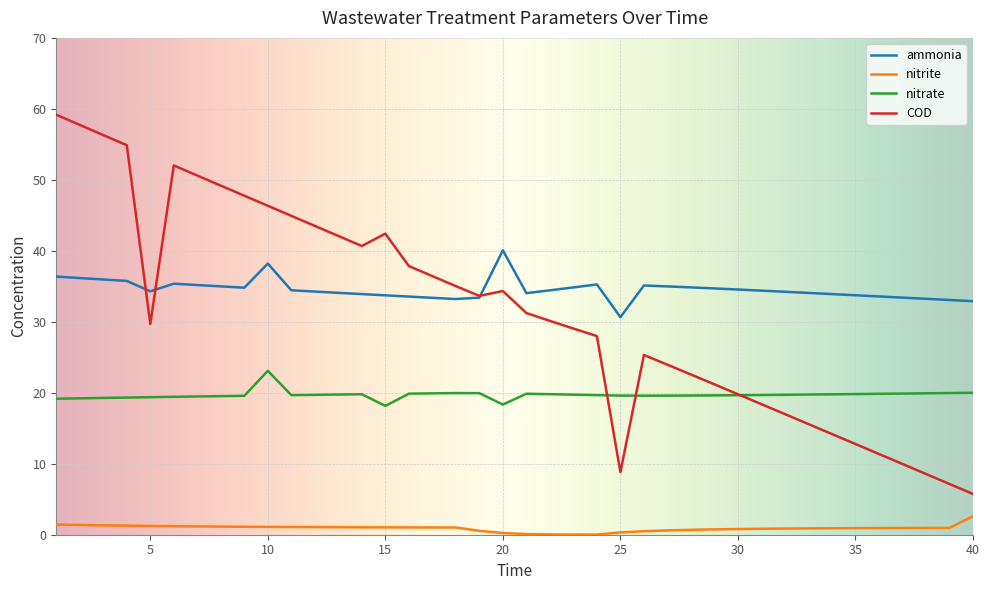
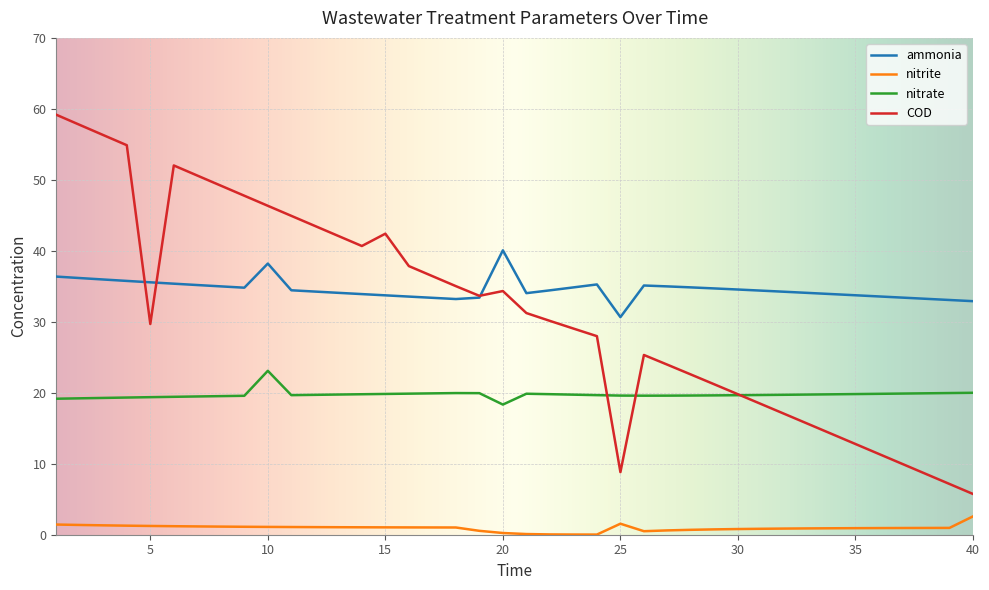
  {
    "ammonia": {
-     "5": 34,
+     "5": 36,
      "10": 38,
      "15": 34,
      "20": 40,
      "25": 31,
      "30": 35,
      "35": 34,
      "40": 33
    },
    "nitrite": {
      "5": 1,
      "10": 1,
      "15": 1,
      "20": 0,
-     "25": 0,
+     "25": 2,
      "30": 1,
      "35": 1,
      "40": 3
    },
    "nitrate": {
      "5": 19,
      "10": 23,
-     "15": 18,
+     "15": 20,
      "20": 18,
      "25": 20,
      "35": 20,
      "40": 20
    },
    "COD": {
      "5": 30,
      "10": 46,
      "15": 42,
      "20": 34,
      "25": 9,
      "35": 13,
      "40": 6
    }
  }
